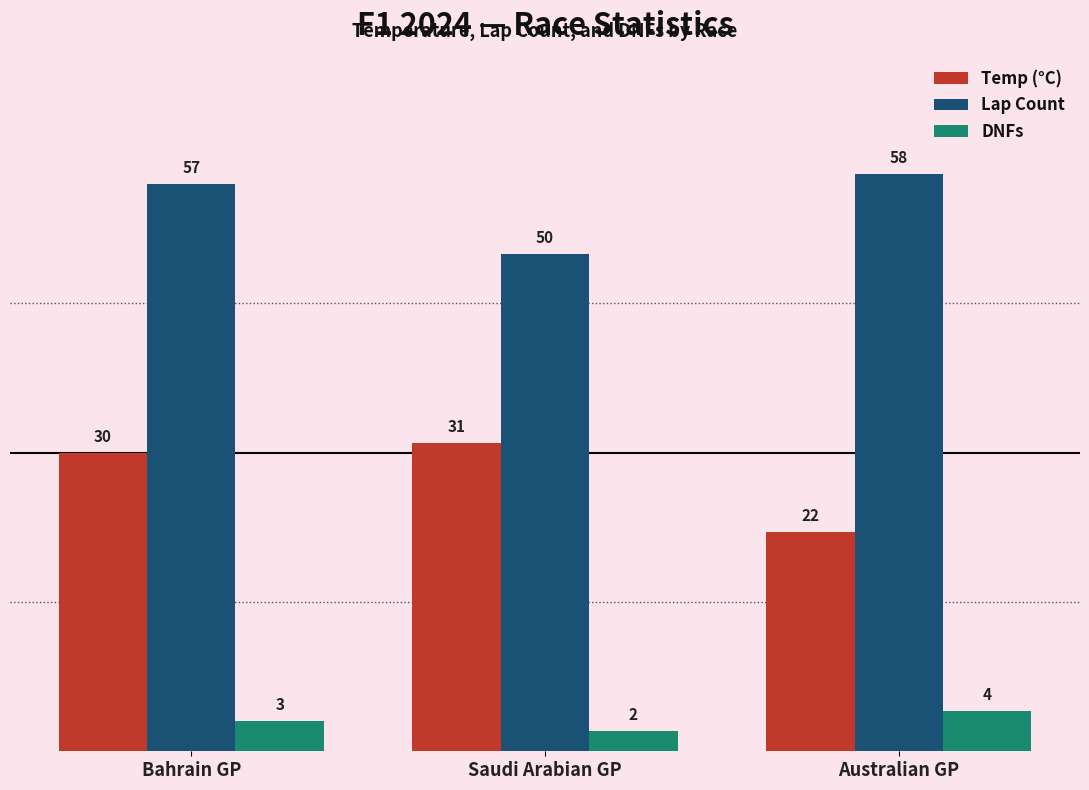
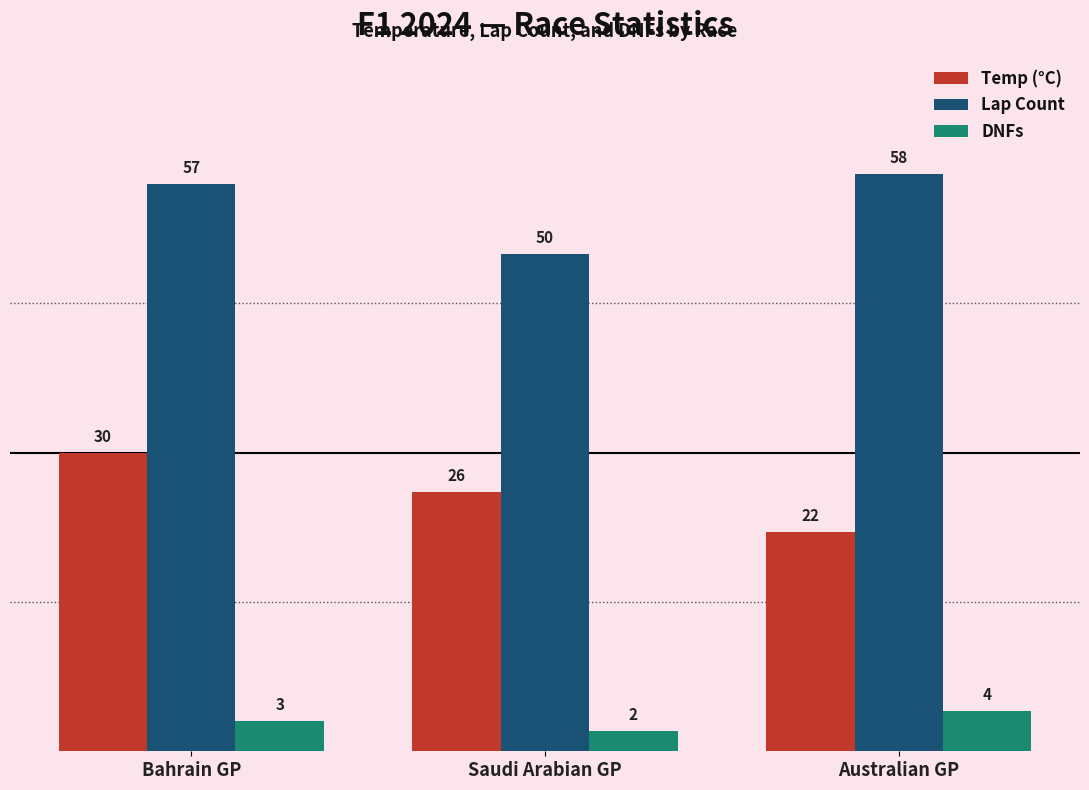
  {
    "Temp (°C)": {
      "Bahrain GP": 30,
-     "Saudi Arabian GP": 31,
+     "Saudi Arabian GP": 26,
      "Australian GP": 22
    }
  }
